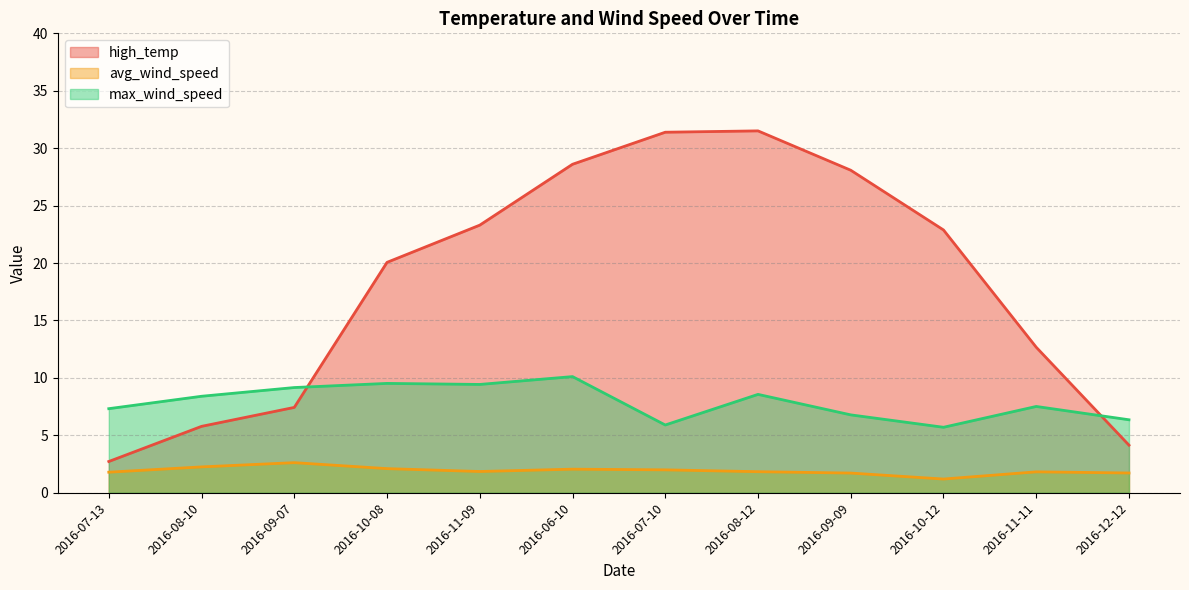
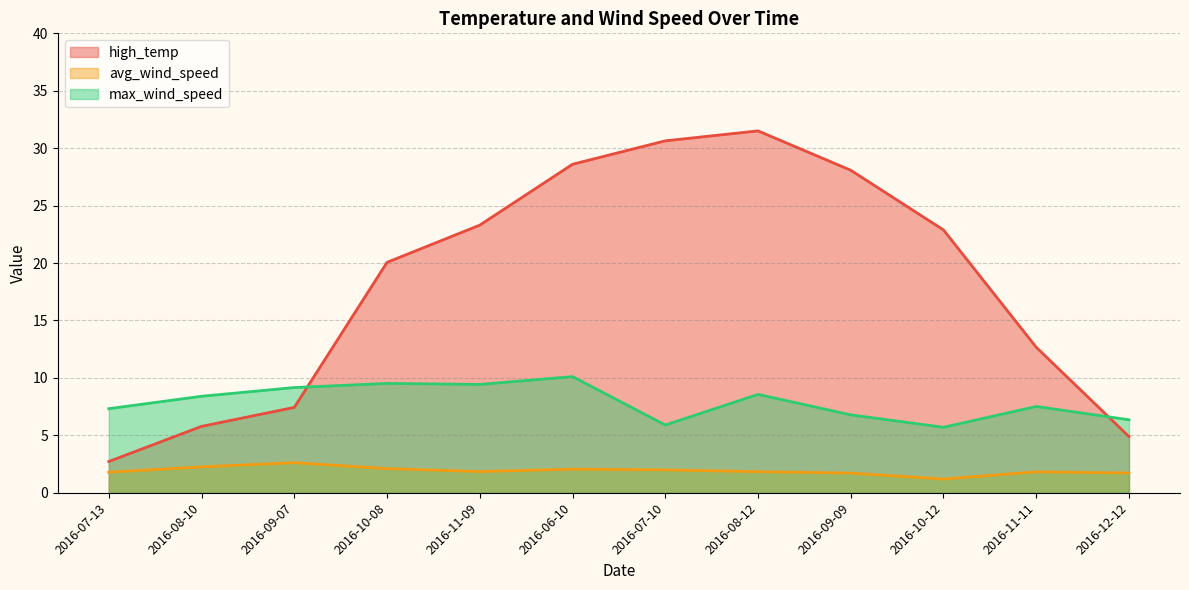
  {
    "high_temp": {
      "2016-07-13": 2.7,
      "2016-08-10": 5.8,
      "2016-09-07": 7.4,
      "2016-10-08": 20.1,
      "2016-11-09": 23.3,
      "2016-06-10": 28.6,
-     "2016-07-10": 31.4,
+     "2016-07-10": 30.6,
      "2016-08-12": 31.5,
      "2016-09-09": 28.1,
      "2016-10-12": 22.9,
      "2016-11-11": 12.7,
-     "2016-12-12": 4.1
+     "2016-12-12": 4.9
    },
    "avg_wind_speed": {
      "2016-07-13": 1.8,
      "2016-08-10": 2.3,
      "2016-09-07": 2.6,
      "2016-10-08": 2.1,
      "2016-11-09": 1.9,
      "2016-06-10": 2.1,
      "2016-07-10": 2.0,
      "2016-08-12": 1.8,
      "2016-09-09": 1.7,
      "2016-10-12": 1.2,
      "2016-11-11": 1.8,
      "2016-12-12": 1.7
    },
    "max_wind_speed": {
      "2016-07-13": 7.3,
      "2016-08-10": 8.4,
      "2016-09-07": 9.2,
      "2016-10-08": 9.5,
      "2016-11-09": 9.4,
      "2016-06-10": 10.1,
      "2016-07-10": 5.9,
      "2016-08-12": 8.6,
      "2016-09-09": 6.8,
      "2016-10-12": 5.7,
      "2016-11-11": 7.5,
      "2016-12-12": 6.4
    }
  }
